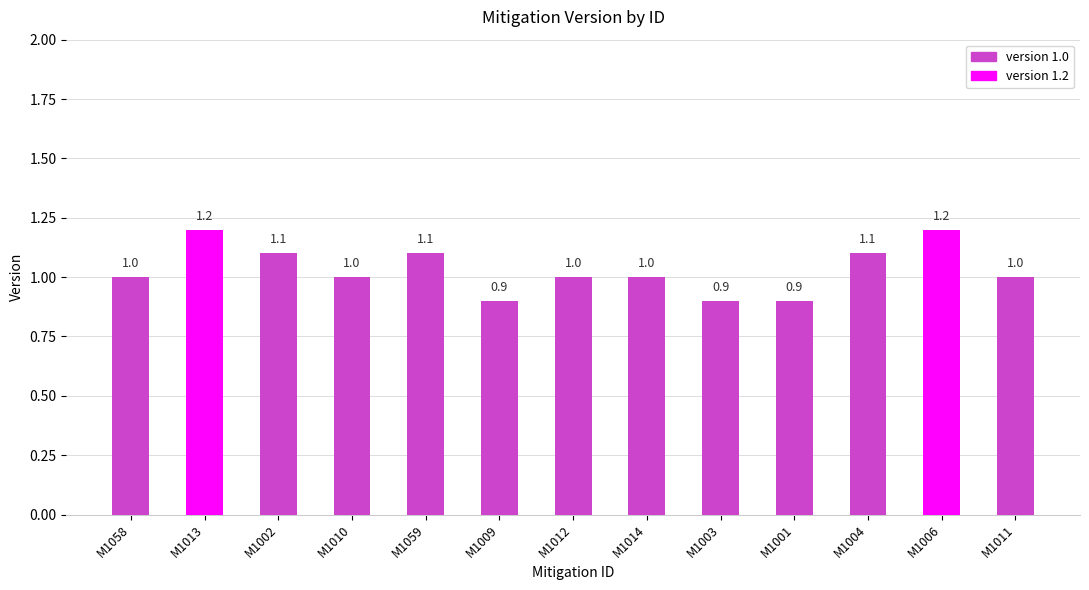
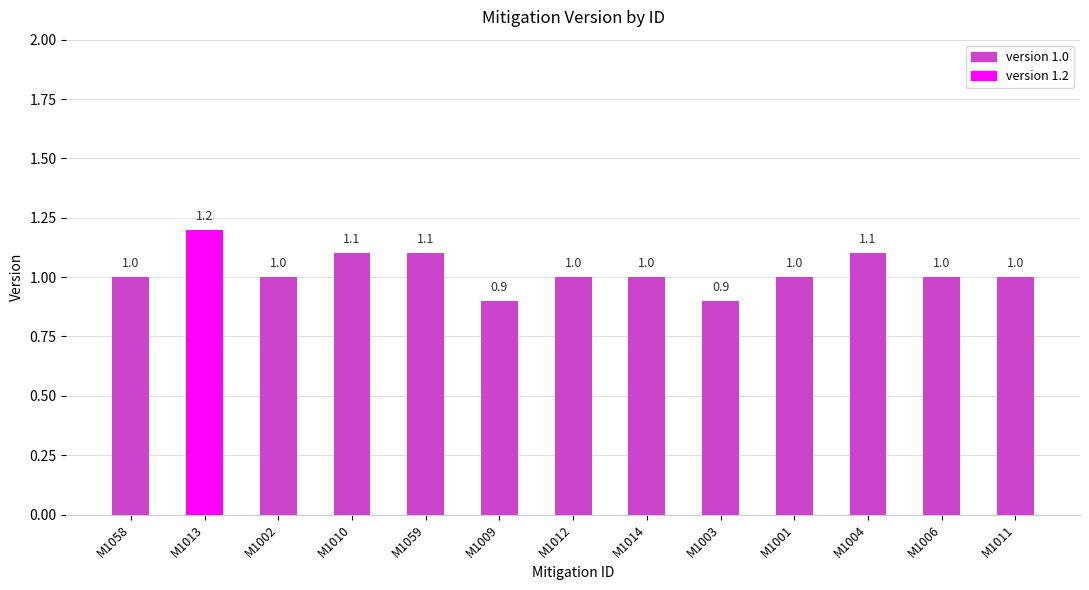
  {
    "M1058": 1.0,
    "M1013": 1.2,
-   "M1002": 1.1,
-   "M1010": 1.0,
+   "M1002": 1.0,
+   "M1010": 1.1,
    "M1059": 1.1,
    "M1009": 0.9,
    "M1012": 1.0,
    "M1014": 1.0,
    "M1003": 0.9,
-   "M1001": 0.9,
+   "M1001": 1.0,
    "M1004": 1.1,
-   "M1006": 1.2,
+   "M1006": 1.0,
    "M1011": 1.0
  }
